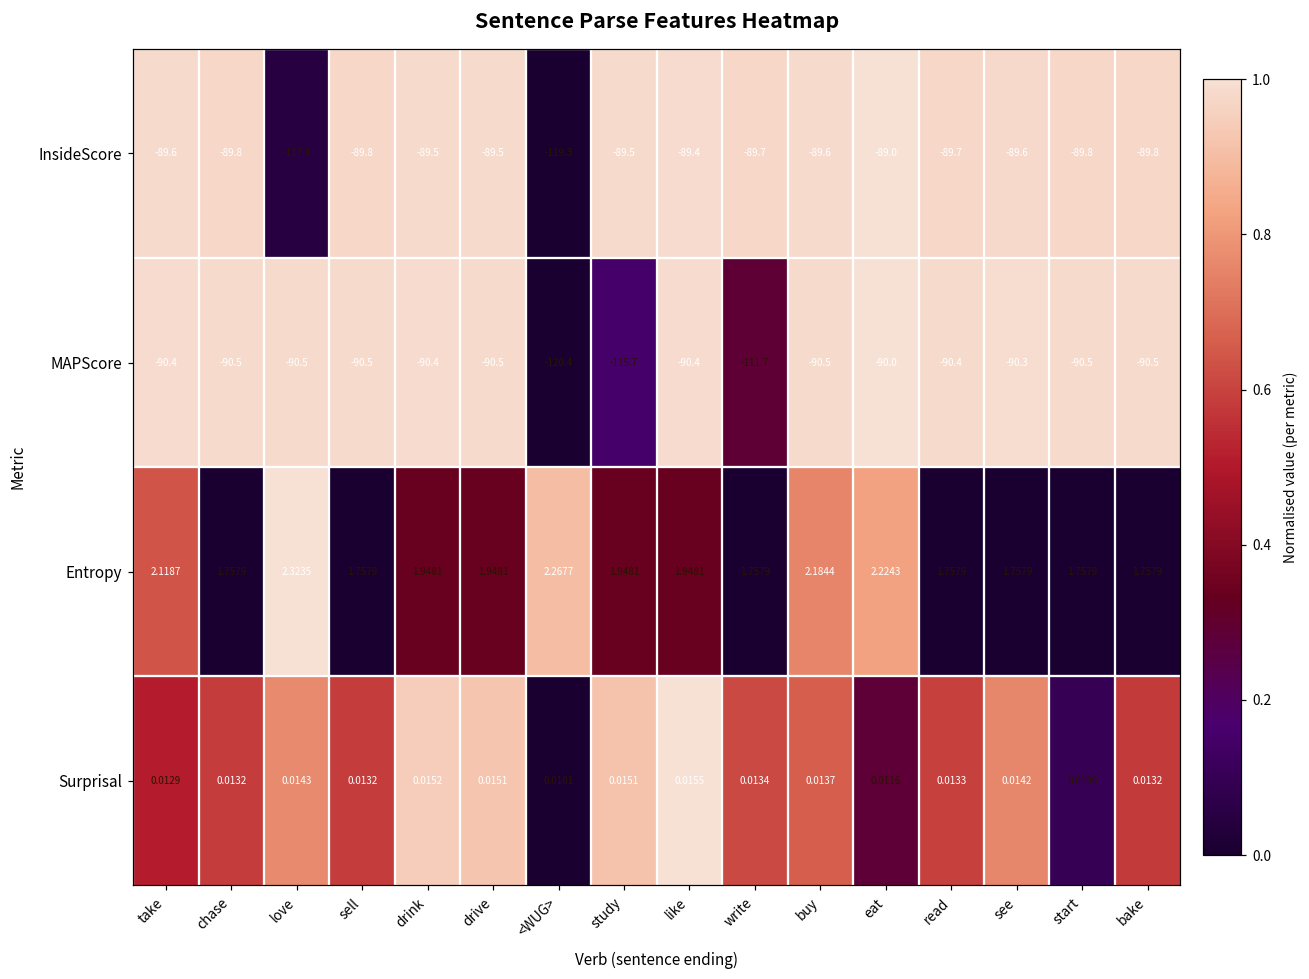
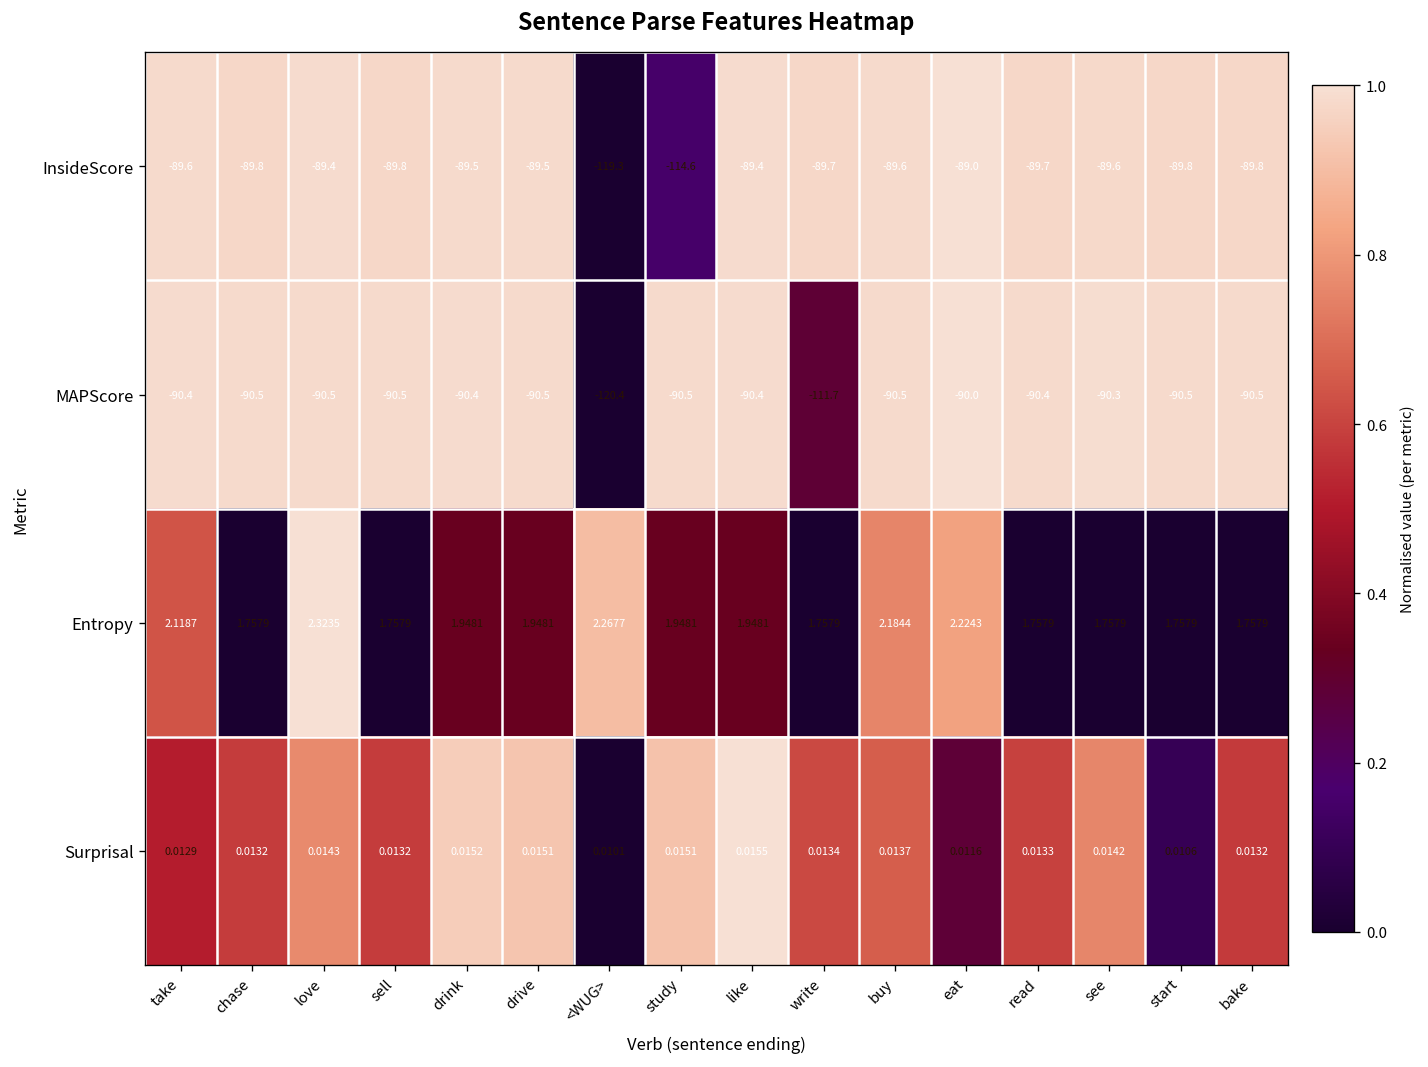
  {
    "InsideScore": {
      "take": -89.6,
      "chase": -89.8,
-     "love": -117.8,
+     "love": -89.4,
      "sell": -89.8,
      "drink": -89.5,
      "drive": -89.5,
      "<WUG>": -119.3,
-     "study": -89.5,
+     "study": -114.6,
      "like": -89.4,
      "write": -89.7,
      "buy": -89.6,
      "read": -89.7,
      "see": -89.6,
      "start": -89.8,
      "bake": -89.8
    },
    "MAPScore": {
      "take": -90.4,
      "chase": -90.5,
      "love": -90.5,
      "sell": -90.5,
      "drink": -90.4,
      "drive": -90.5,
      "<WUG>": -120.4,
-     "study": -115.7,
+     "study": -90.5,
      "like": -90.4,
      "write": -111.7,
      "buy": -90.5,
      "read": -90.4,
      "start": -90.5,
      "bake": -90.5
    },
    "Entropy": {
      "take": 2.1187,
      "chase": 1.7579,
      "sell": 1.7579,
      "drink": 1.9481,
      "drive": 1.9481,
      "<WUG>": 2.2677,
      "study": 1.9481,
      "like": 1.9481,
      "write": 1.7579,
      "buy": 2.1844,
      "eat": 2.2243,
      "read": 1.7579,
      "see": 1.7579,
      "start": 1.7579,
      "bake": 1.7579
    },
    "Surprisal": {
      "take": 0.0129,
      "chase": 0.0132,
      "love": 0.0143,
      "sell": 0.0132,
      "drink": 0.0152,
      "drive": 0.0151,
      "<WUG>": 0.0101,
      "study": 0.0151,
      "write": 0.0134,
      "buy": 0.0137,
      "eat": 0.0116,
      "read": 0.0133,
      "see": 0.0142,
      "start": 0.0106,
      "bake": 0.0132
    }
  }
